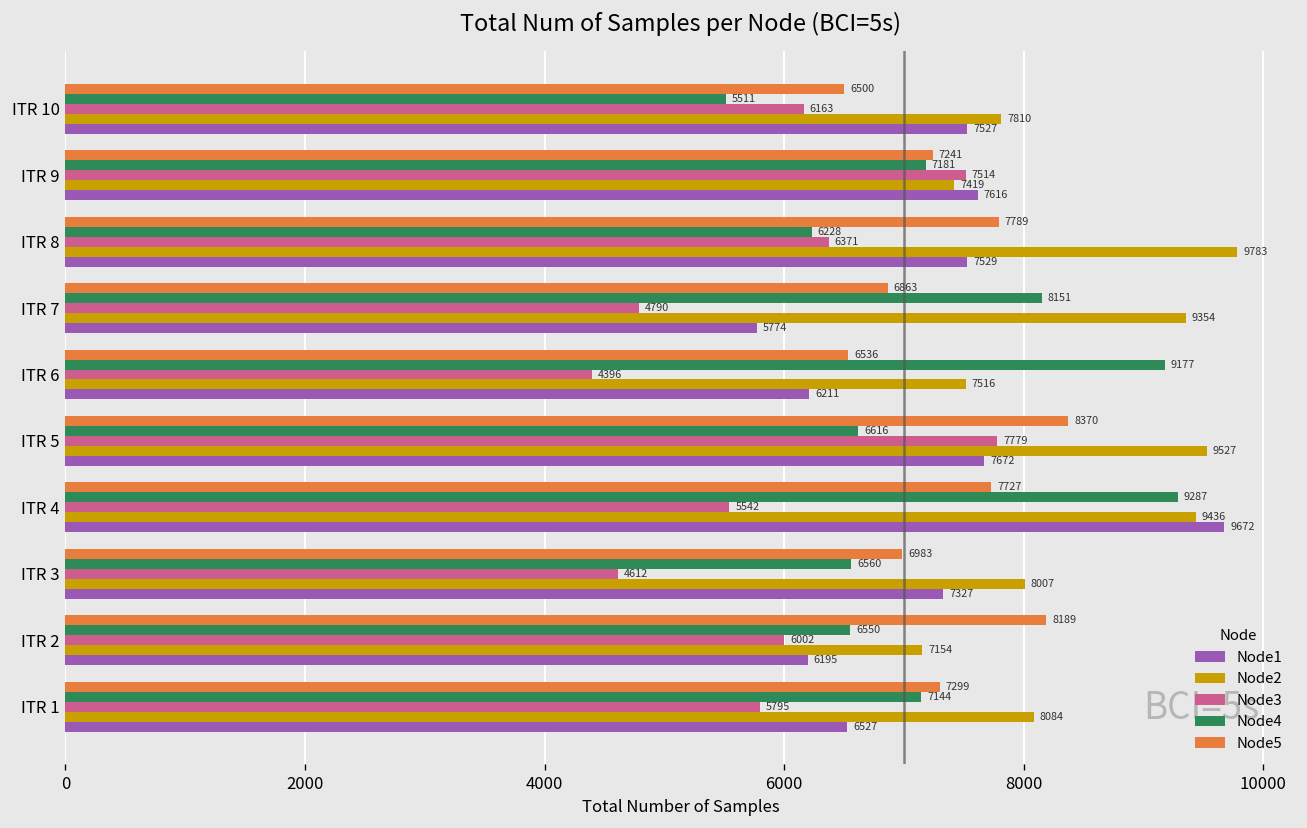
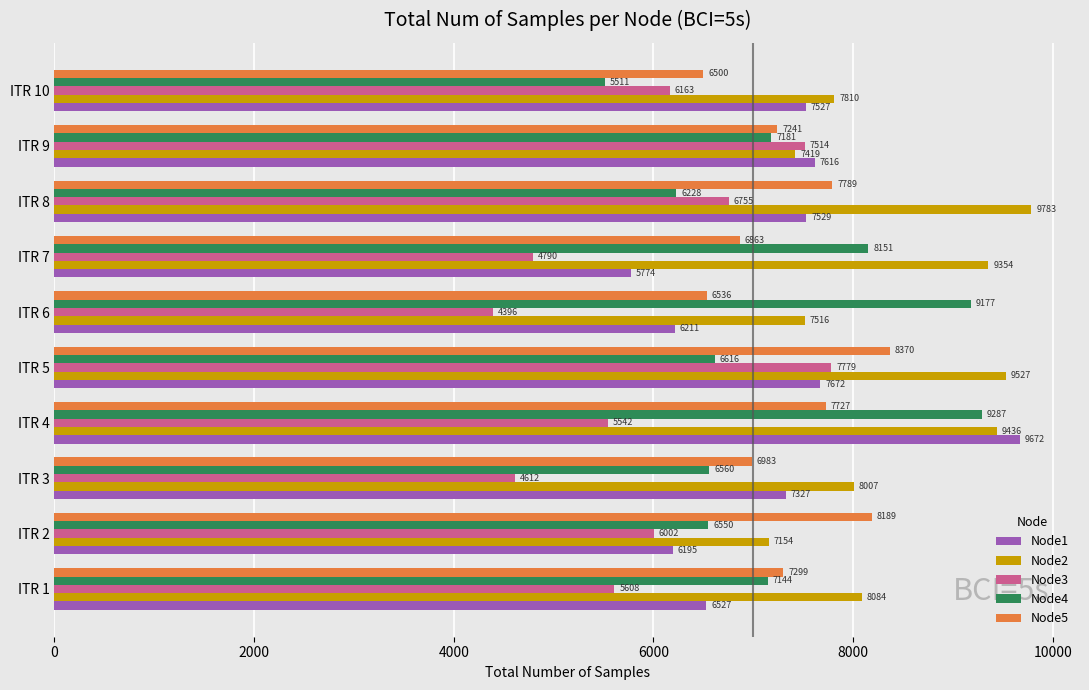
  {
    "Node1": {
      "ITR 10": 7527,
      "ITR 9": 7616,
      "ITR 8": 7529,
      "ITR 7": 5774,
      "ITR 6": 6211,
      "ITR 5": 7672,
      "ITR 4": 9672,
      "ITR 3": 7327,
      "ITR 2": 6195,
      "ITR 1": 6527
    },
    "Node2": {
      "ITR 10": 7810,
      "ITR 9": 7419,
      "ITR 8": 9783,
      "ITR 7": 9354,
      "ITR 6": 7516,
      "ITR 5": 9527,
      "ITR 4": 9436,
      "ITR 3": 8007,
      "ITR 2": 7154,
      "ITR 1": 8084
    },
    "Node3": {
      "ITR 10": 6163,
      "ITR 9": 7514,
-     "ITR 8": 6371,
+     "ITR 8": 6755,
      "ITR 7": 4790,
      "ITR 6": 4396,
      "ITR 5": 7779,
      "ITR 4": 5542,
      "ITR 3": 4612,
      "ITR 2": 6002,
-     "ITR 1": 5795
+     "ITR 1": 5608
    },
    "Node4": {
      "ITR 10": 5511,
      "ITR 9": 7181,
      "ITR 8": 6228,
      "ITR 7": 8151,
      "ITR 6": 9177,
      "ITR 5": 6616,
      "ITR 4": 9287,
      "ITR 3": 6560,
      "ITR 2": 6550,
      "ITR 1": 7144
    },
    "Node5": {
      "ITR 10": 6500,
      "ITR 9": 7241,
      "ITR 8": 7789,
      "ITR 7": 6863,
      "ITR 6": 6536,
      "ITR 5": 8370,
      "ITR 4": 7727,
      "ITR 3": 6983,
      "ITR 2": 8189,
      "ITR 1": 7299
    }
  }
